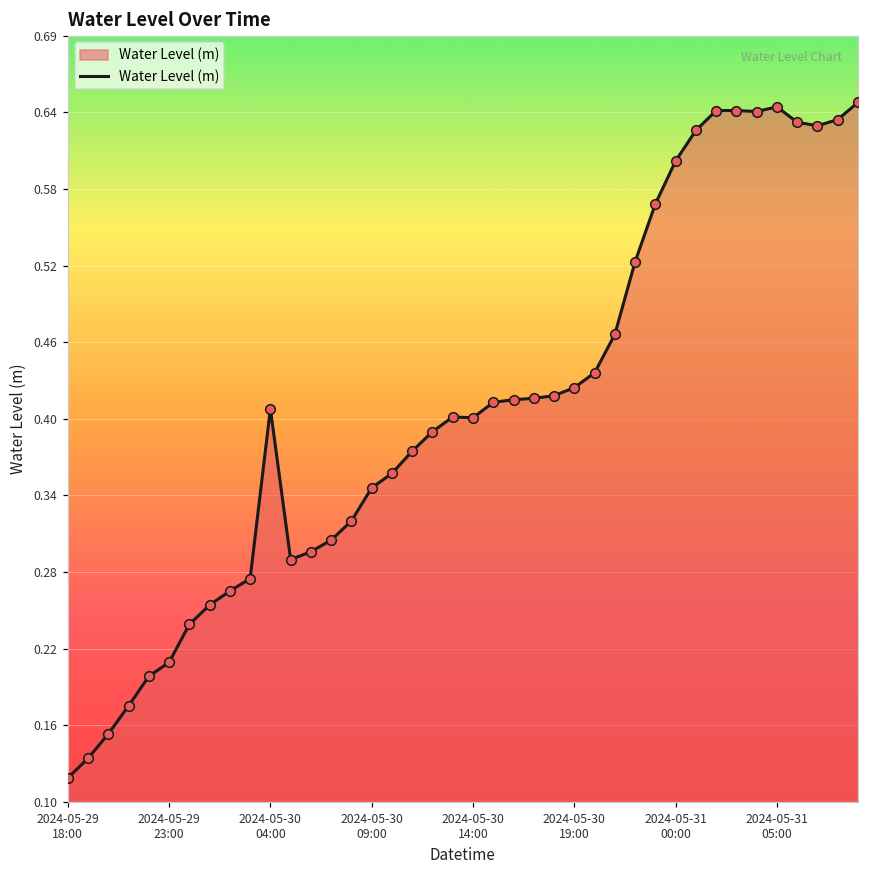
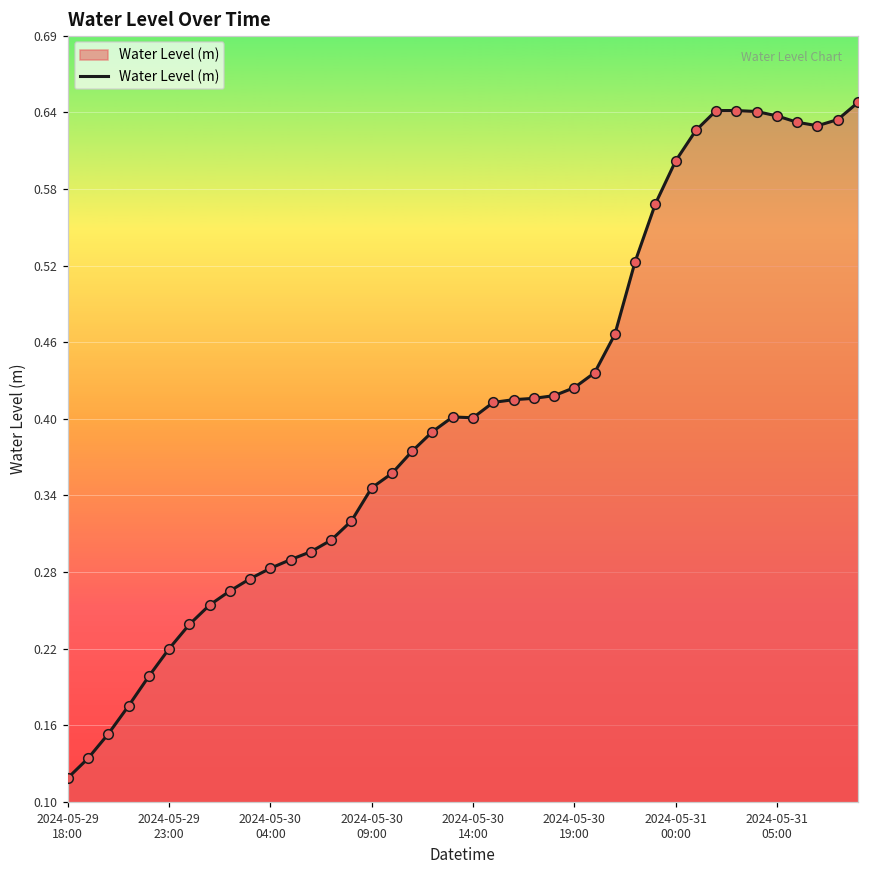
  {
    "2024-05-29 18:00": 0.123,
-   "2024-05-29 23:00": 0.212,
-   "2024-05-30 04:00": 0.407,
+   "2024-05-29 23:00": 0.222,
+   "2024-05-30 04:00": 0.284,
    "2024-05-30 09:00": 0.346,
    "2024-05-30 14:00": 0.400,
    "2024-05-30 19:00": 0.423,
    "2024-05-31 00:00": 0.598,
-   "2024-05-31 05:00": 0.639
+   "2024-05-31 05:00": 0.632
  }
